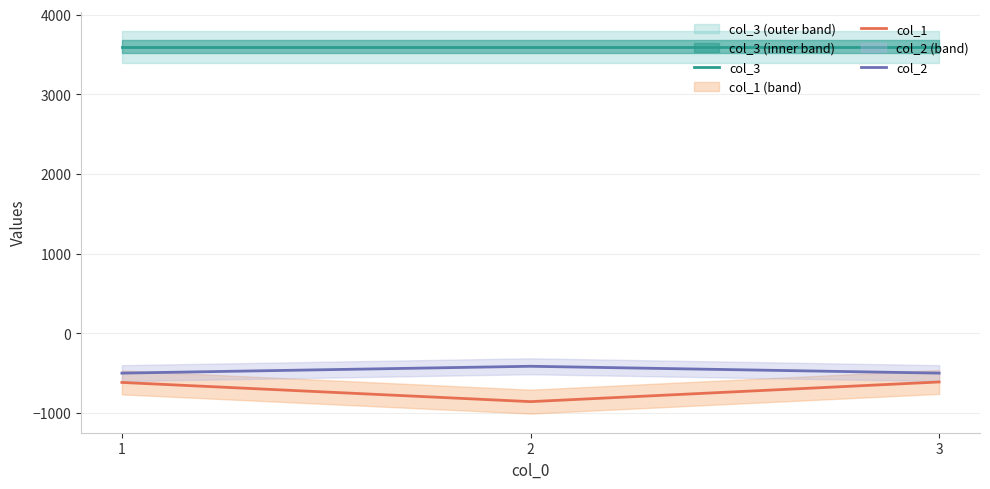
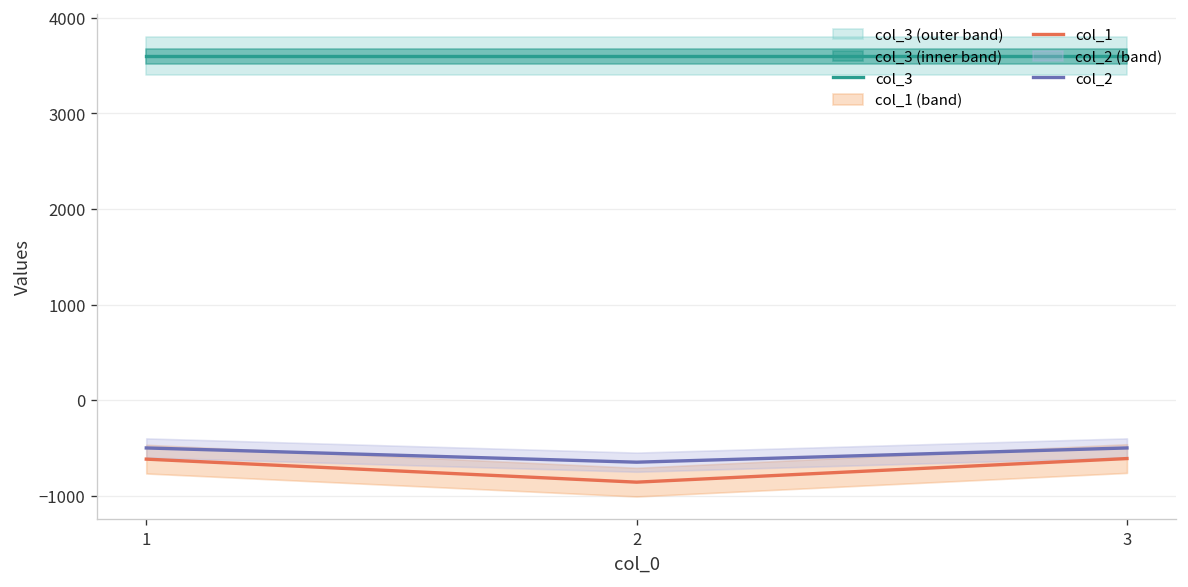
  {
    "col_2": {
      "1": -500,
-     "2": -400,
+     "2": -600,
      "3": -500
    }
  }
